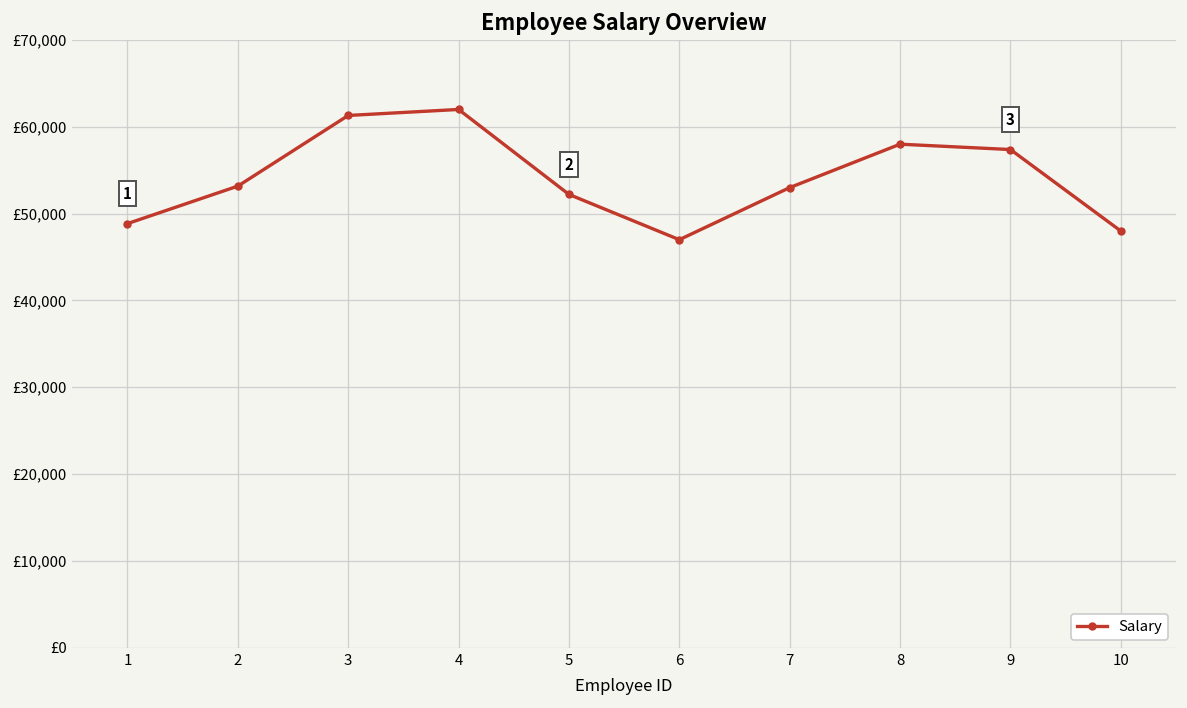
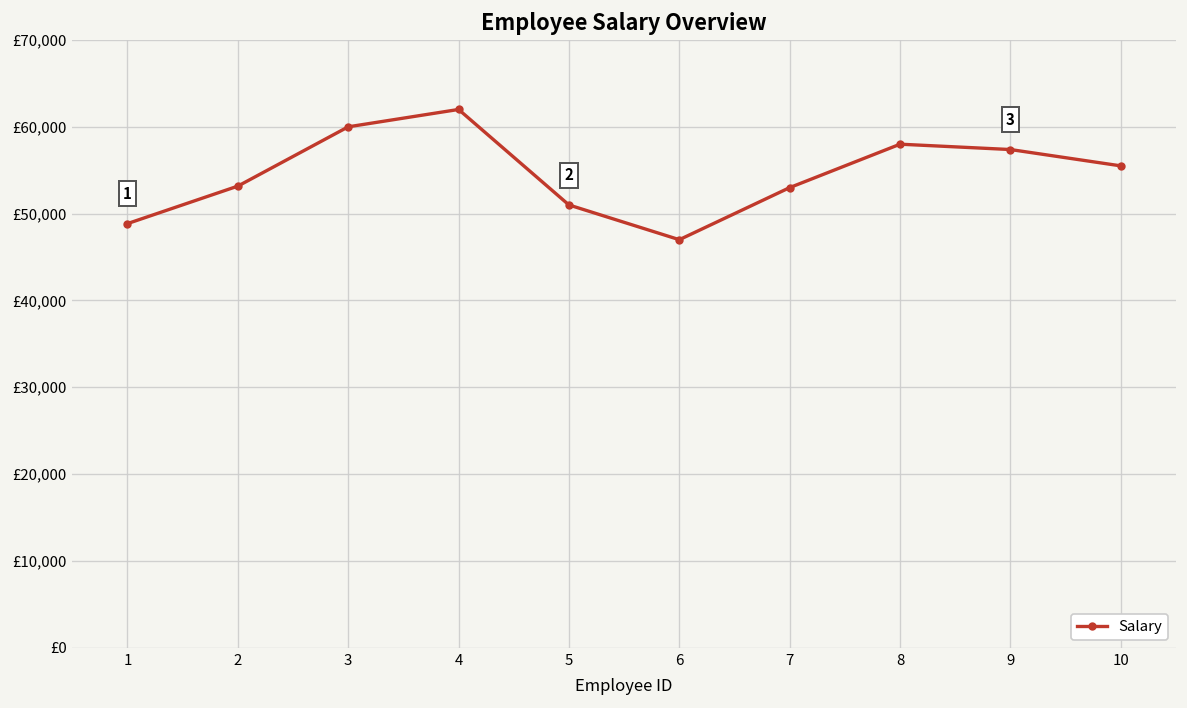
  {
    "2": "£53,000",
-   "3": "£61,000",
+   "3": "£60,000",
    "4": "£62,000",
-   "5": "£52,000",
+   "5": "£51,000",
    "6": "£47,000",
    "7": "£53,000",
    "8": "£58,000",
-   "10": "£48,000"
+   "10": "£56,000"
  }
